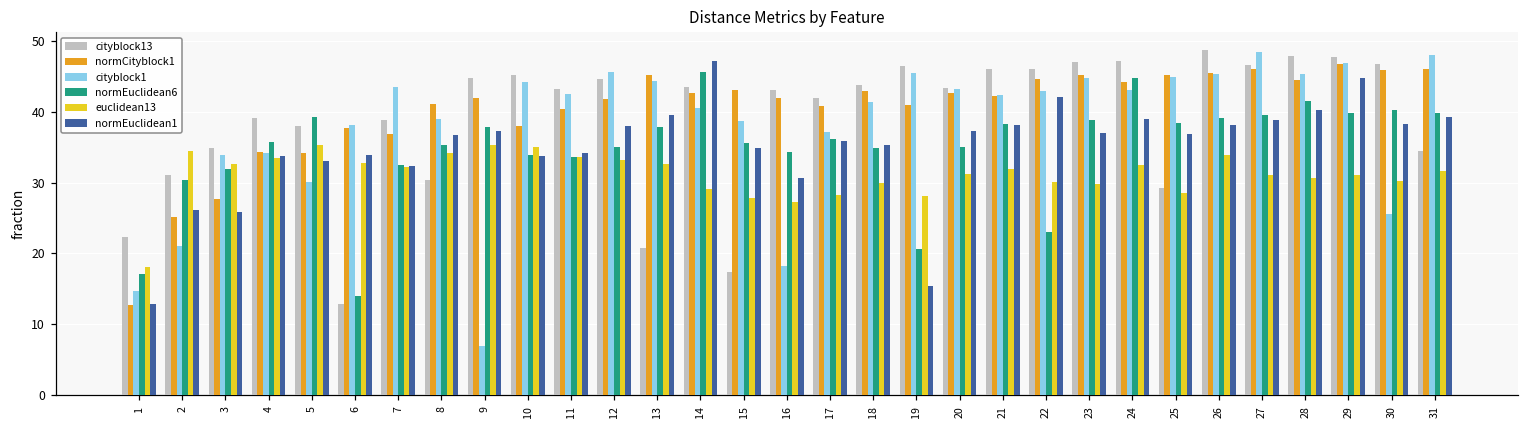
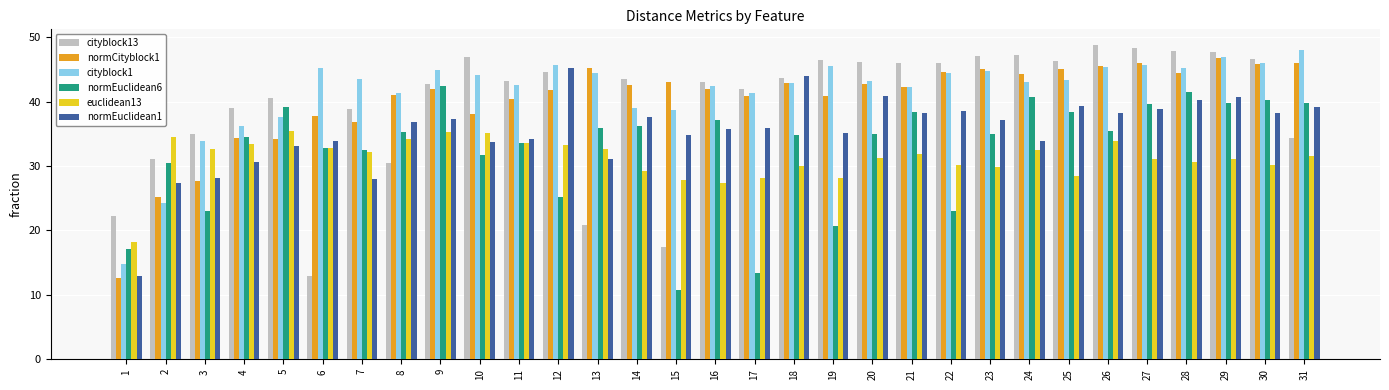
  {
    "cityblock13": {
      "1": 22,
      "2": 31,
      "3": 35,
      "4": 39,
-     "5": 38,
+     "5": 41,
      "6": 13,
      "7": 39,
      "8": 30,
-     "9": 45,
-     "10": 45,
+     "9": 43,
+     "10": 47,
      "11": 43,
      "12": 45,
      "13": 21,
      "14": 44,
      "15": 17,
      "16": 43,
      "17": 42,
      "18": 44,
      "19": 46,
-     "20": 43,
+     "20": 46,
      "21": 46,
      "22": 46,
      "23": 47,
      "24": 47,
-     "25": 29,
+     "25": 46,
      "26": 49,
-     "27": 47,
+     "27": 48,
      "28": 48,
      "29": 48,
      "30": 47,
      "31": 34
    },
    "cityblock1": {
      "1": 15,
-     "2": 21,
+     "2": 24,
      "3": 34,
-     "4": 34,
-     "5": 30,
-     "6": 38,
+     "4": 36,
+     "5": 38,
+     "6": 45,
      "7": 43,
-     "8": 39,
-     "9": 7,
+     "8": 41,
+     "9": 45,
      "10": 44,
      "11": 43,
      "12": 46,
      "13": 44,
-     "14": 41,
+     "14": 39,
      "15": 39,
-     "16": 18,
-     "17": 37,
-     "18": 41,
+     "16": 42,
+     "17": 41,
+     "18": 43,
      "19": 46,
      "20": 43,
      "21": 42,
-     "22": 43,
+     "22": 44,
      "23": 45,
      "24": 43,
-     "25": 45,
+     "25": 43,
      "26": 45,
-     "27": 48,
+     "27": 46,
      "28": 45,
      "29": 47,
-     "30": 26,
+     "30": 46,
      "31": 48
    },
    "normEuclidean6": {
      "1": 17,
      "2": 30,
-     "3": 32,
-     "4": 36,
+     "3": 23,
+     "4": 34,
      "5": 39,
-     "6": 14,
+     "6": 33,
      "7": 32,
      "8": 35,
-     "9": 38,
-     "10": 34,
+     "9": 42,
+     "10": 32,
      "11": 34,
-     "12": 35,
-     "13": 38,
-     "14": 46,
-     "15": 36,
-     "16": 34,
-     "17": 36,
+     "12": 25,
+     "13": 36,
+     "14": 36,
+     "15": 11,
+     "16": 37,
+     "17": 13,
      "18": 35,
      "19": 21,
      "20": 35,
      "21": 38,
      "22": 23,
-     "23": 39,
-     "24": 45,
+     "23": 35,
+     "24": 41,
      "25": 38,
-     "26": 39,
+     "26": 35,
      "27": 40,
      "28": 42,
      "29": 40,
      "30": 40,
      "31": 40
    },
    "normEuclidean1": {
      "1": 13,
-     "2": 26,
-     "3": 26,
-     "4": 34,
+     "2": 27,
+     "3": 28,
+     "4": 31,
      "5": 33,
      "6": 34,
-     "7": 32,
+     "7": 28,
      "8": 37,
      "9": 37,
      "10": 34,
      "11": 34,
-     "12": 38,
-     "13": 40,
-     "14": 47,
+     "12": 45,
+     "13": 31,
+     "14": 38,
      "15": 35,
-     "16": 31,
+     "16": 36,
      "17": 36,
-     "18": 35,
-     "19": 15,
-     "20": 37,
+     "18": 44,
+     "19": 35,
+     "20": 41,
      "21": 38,
-     "22": 42,
+     "22": 39,
      "23": 37,
-     "24": 39,
-     "25": 37,
+     "24": 34,
+     "25": 39,
      "26": 38,
      "27": 39,
      "28": 40,
-     "29": 45,
+     "29": 41,
      "30": 38,
      "31": 39
    }
  }
